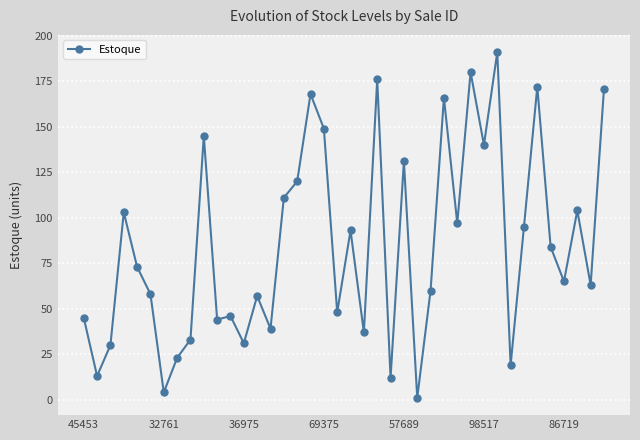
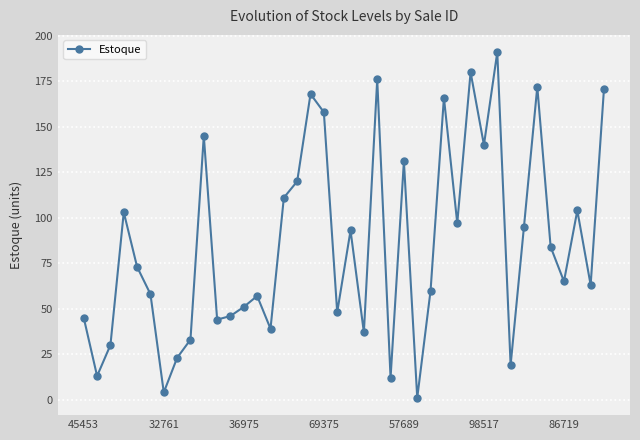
  {
    "45453": 45,
    "32761": 4,
-   "36975": 31,
-   "69375": 149,
+   "36975": 51,
+   "69375": 158,
    "57689": 131,
    "98517": 140,
    "86719": 65
  }
